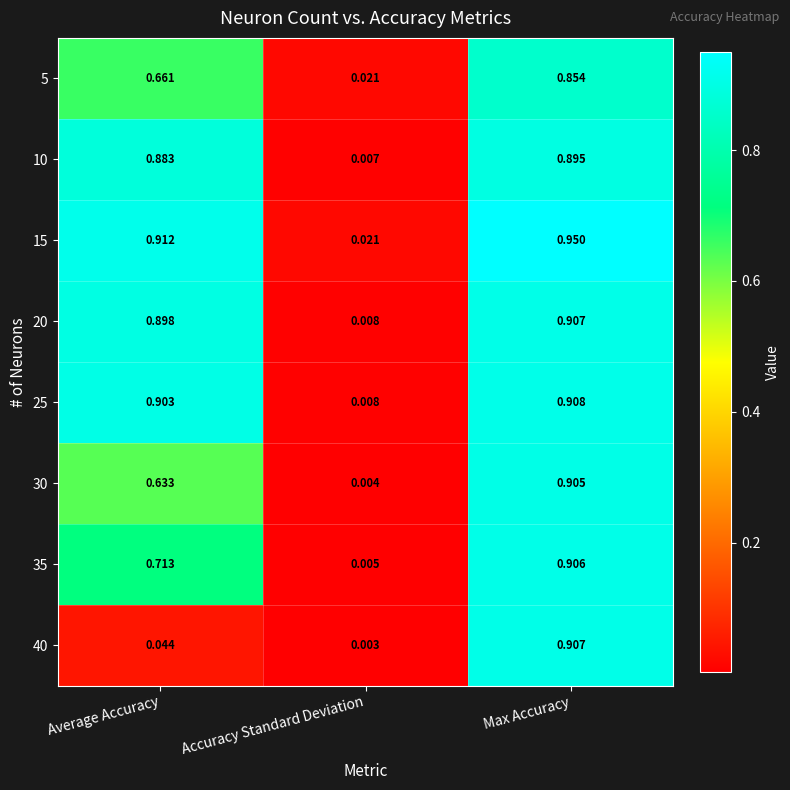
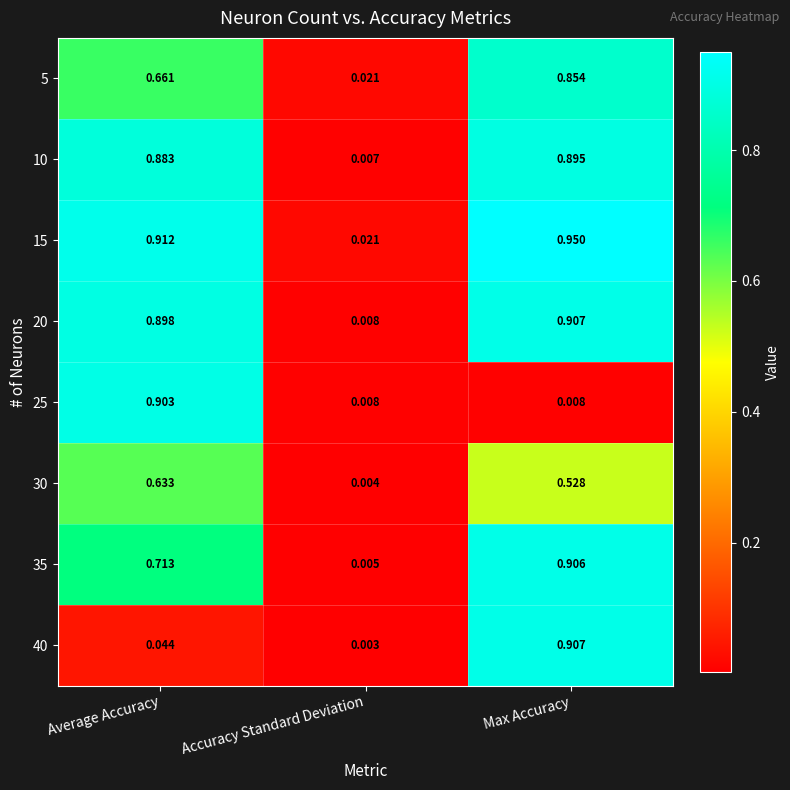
  {
    "5": {
      "Average Accuracy": 0.661,
      "Accuracy Standard Deviation": 0.021,
      "Max Accuracy": 0.854
    },
    "10": {
      "Average Accuracy": 0.883,
      "Accuracy Standard Deviation": 0.007,
      "Max Accuracy": 0.895
    },
    "15": {
      "Average Accuracy": 0.912,
      "Accuracy Standard Deviation": 0.021,
      "Max Accuracy": 0.950
    },
    "20": {
      "Average Accuracy": 0.898,
      "Accuracy Standard Deviation": 0.008,
      "Max Accuracy": 0.907
    },
    "25": {
      "Average Accuracy": 0.903,
      "Accuracy Standard Deviation": 0.008,
-     "Max Accuracy": 0.908
+     "Max Accuracy": 0.008
    },
    "30": {
      "Average Accuracy": 0.633,
      "Accuracy Standard Deviation": 0.004,
-     "Max Accuracy": 0.905
+     "Max Accuracy": 0.528
    },
    "35": {
      "Average Accuracy": 0.713,
      "Accuracy Standard Deviation": 0.005,
      "Max Accuracy": 0.906
    },
    "40": {
      "Average Accuracy": 0.044,
      "Accuracy Standard Deviation": 0.003,
      "Max Accuracy": 0.907
    }
  }
